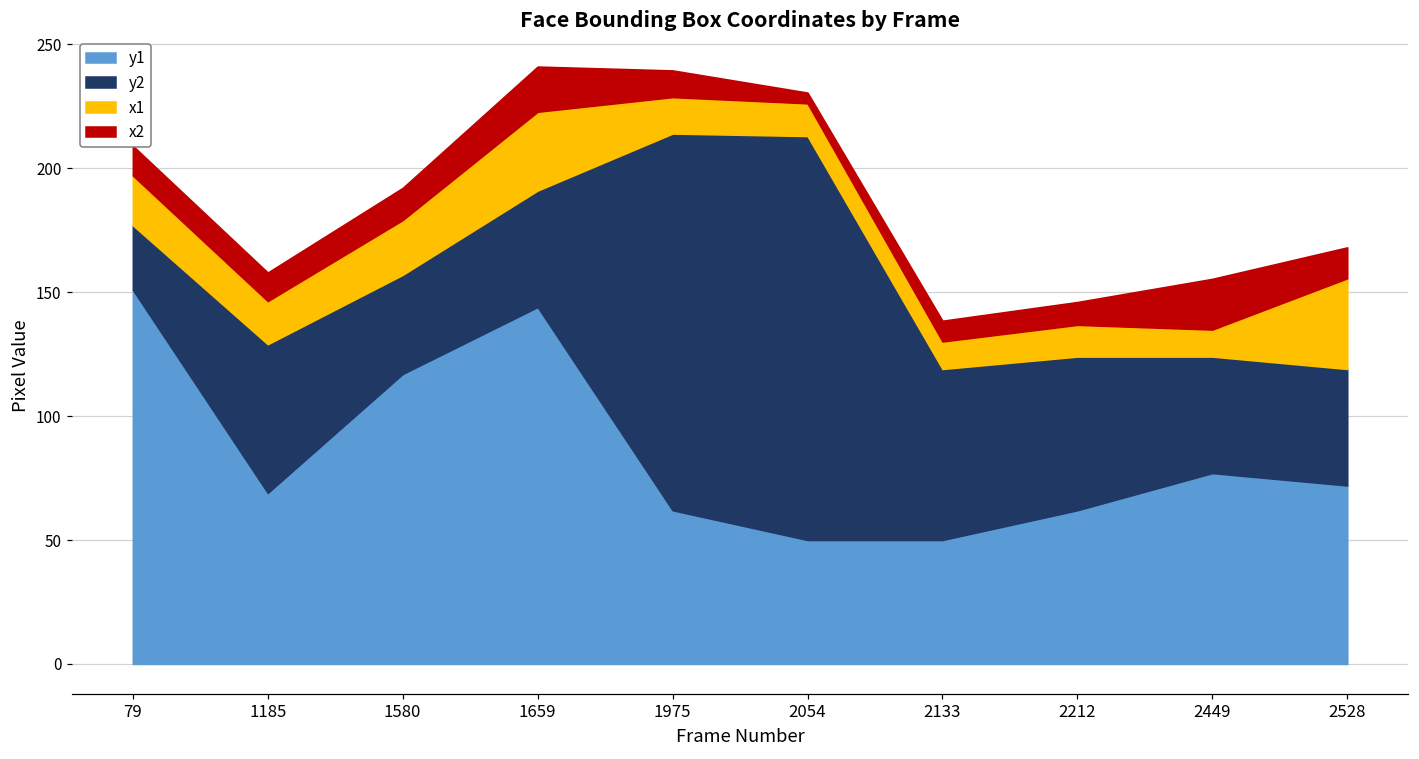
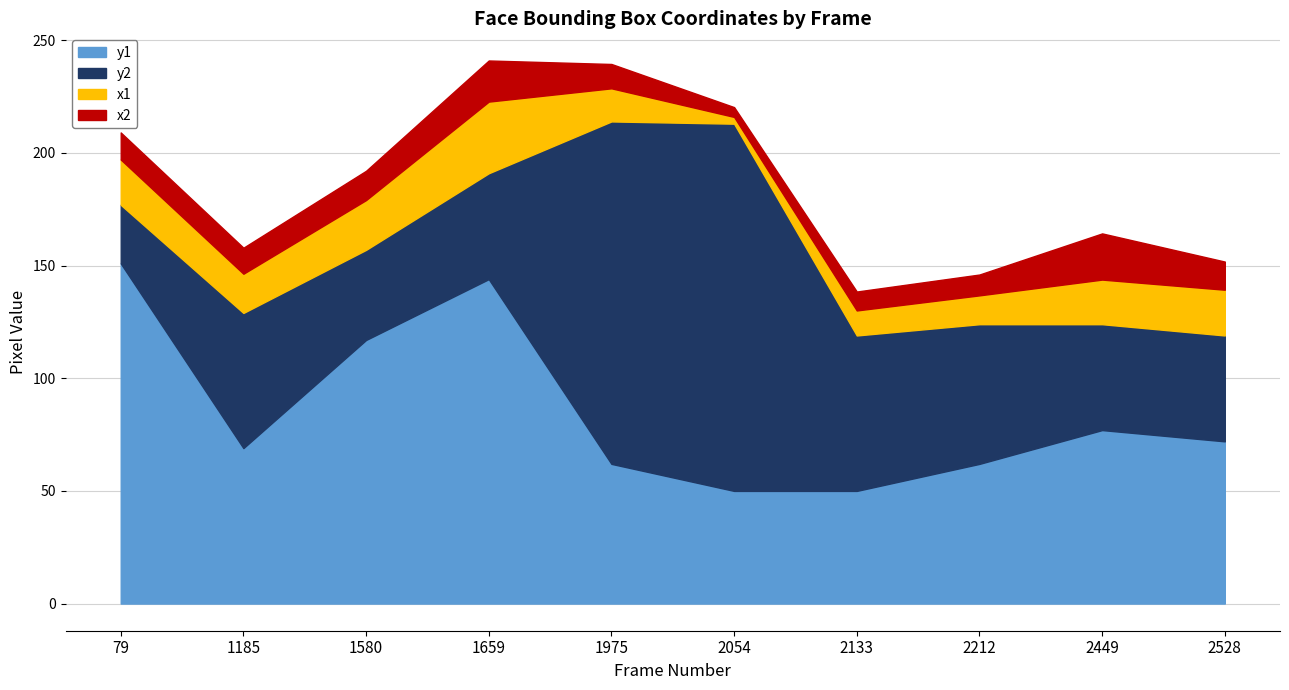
  {
    "x1": {
-     "2054": 13,
-     "2449": 11,
-     "2528": 37
+     "2054": 3,
+     "2449": 20,
+     "2528": 20
    },
    "x2": {
      "79": 12,
      "1185": 12,
      "1580": 13,
      "1659": 18,
      "1975": 11,
      "2054": 4,
      "2133": 8,
      "2212": 9,
      "2449": 21,
      "2528": 13
    }
  }
